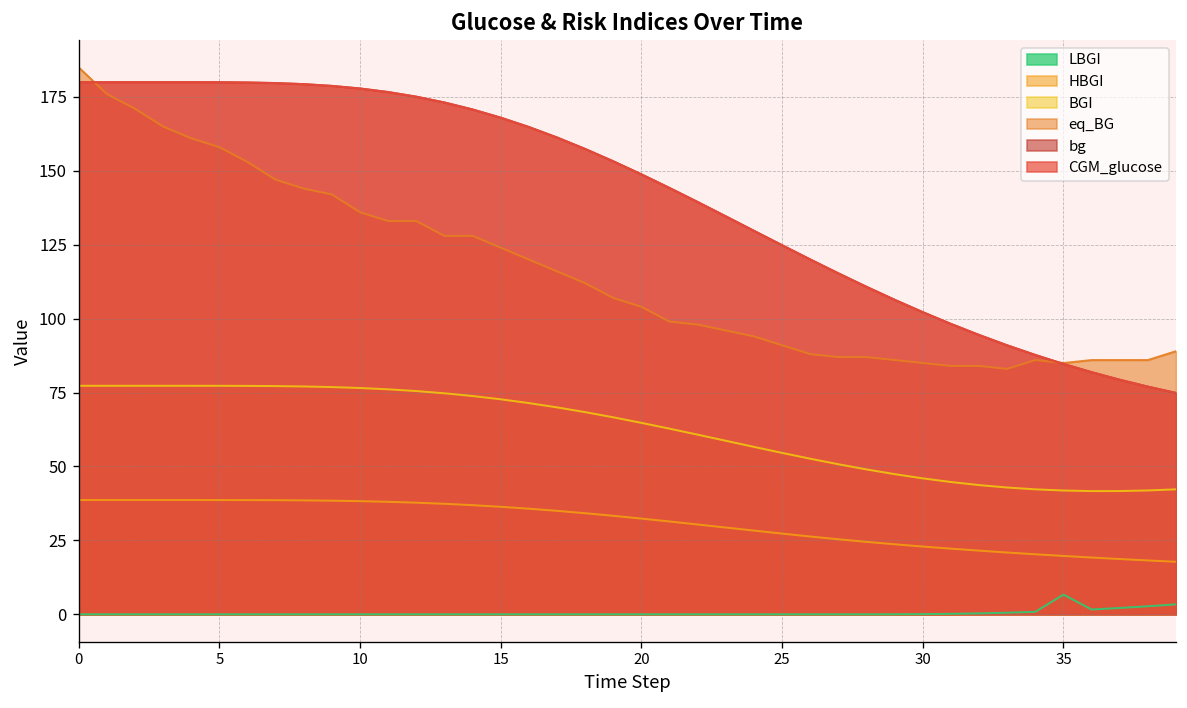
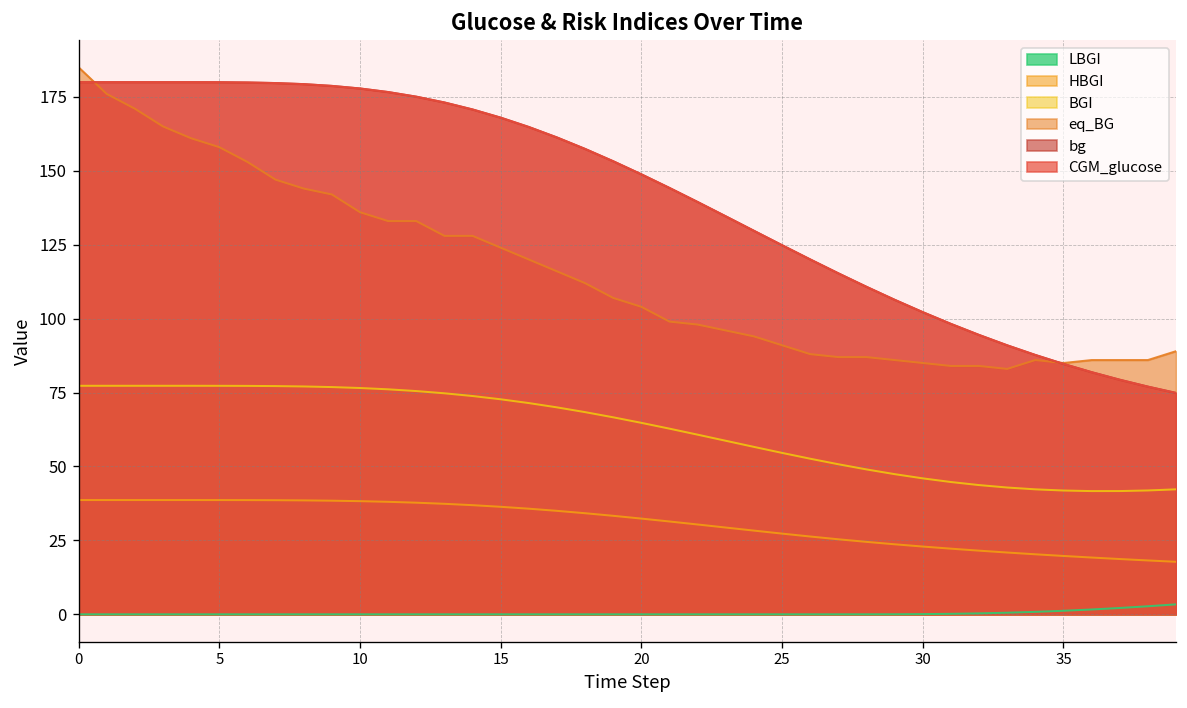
  {
    "LBGI": {
      "0": 0,
      "5": 0,
      "10": 0,
      "15": 0,
      "20": 0,
      "25": 0,
      "30": 0,
-     "35": 7
+     "35": 1
    }
  }
